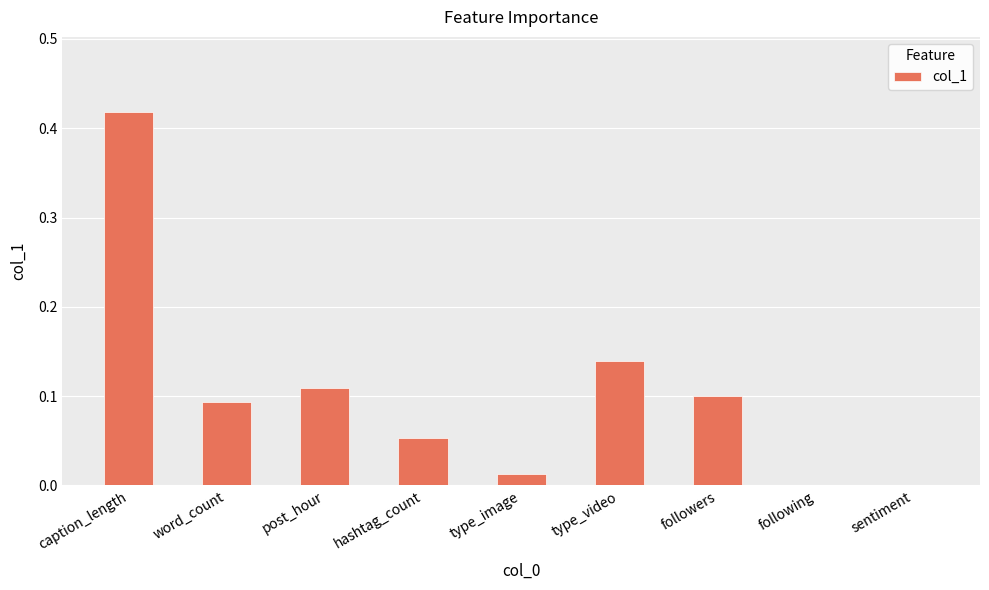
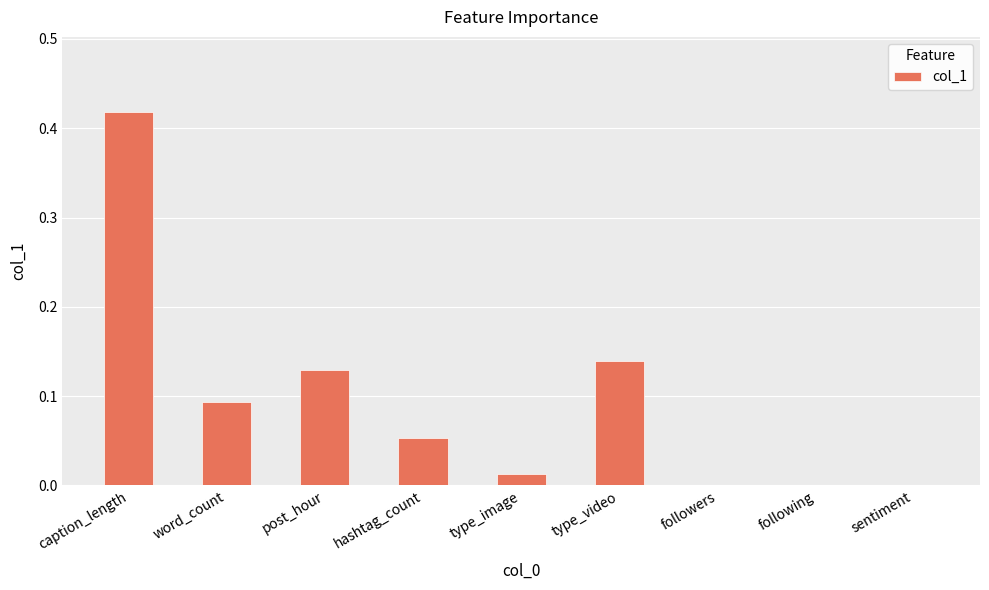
  {
    "caption_length": 0.42,
    "word_count": 0.09,
-   "post_hour": 0.11,
+   "post_hour": 0.13,
    "hashtag_count": 0.05,
    "type_image": 0.01,
    "type_video": 0.14,
-   "followers": 0.1,
+   "followers": 0.0,
    "following": 0.00,
    "sentiment": 0.00
  }
